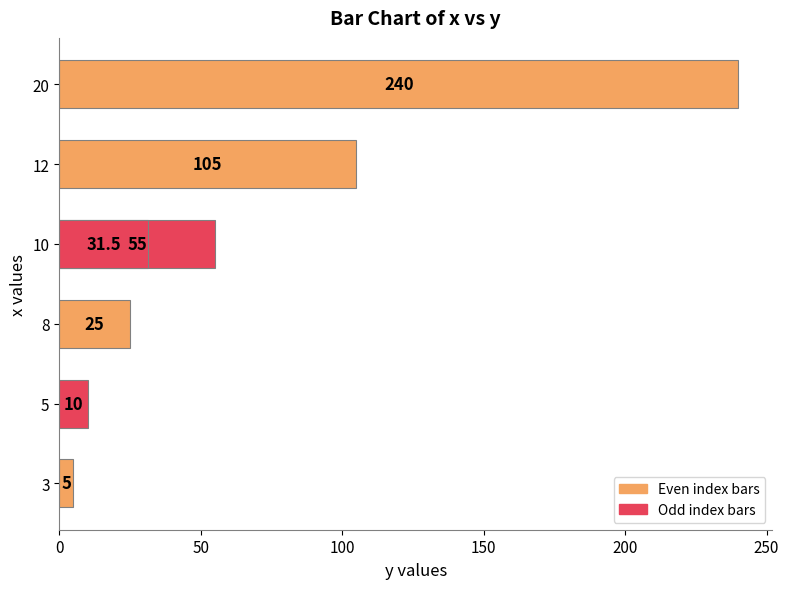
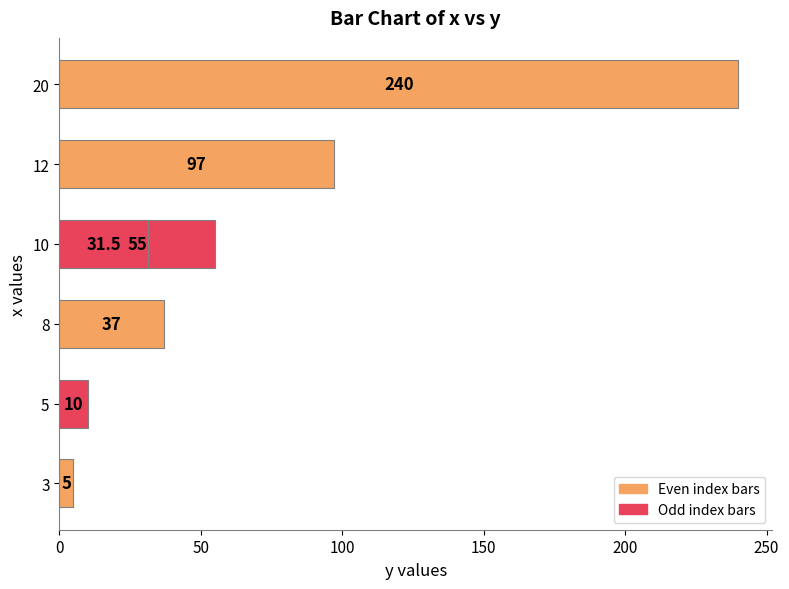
  {
    "20": 240,
-   "12": 105,
-   "8": 25,
+   "12": 97,
+   "8": 37,
    "5": 10,
    "3": 5
  }
